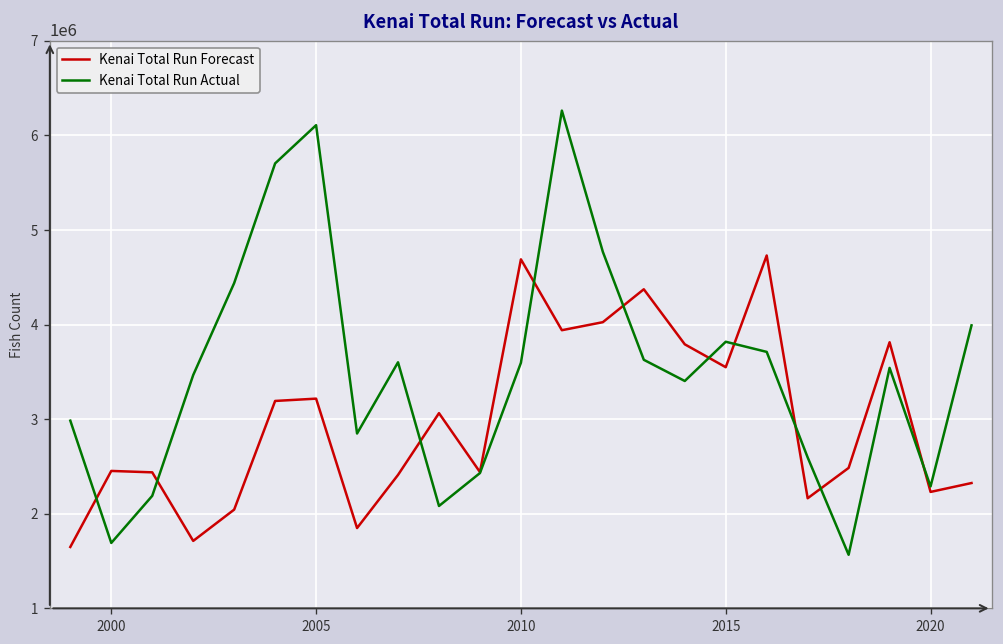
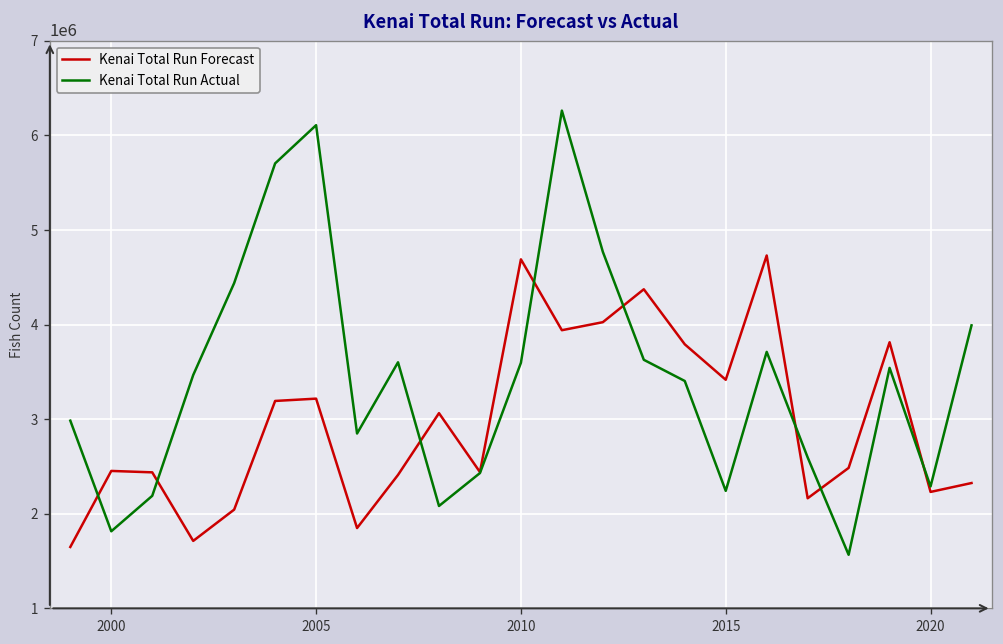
  {
    "Kenai Total Run Forecast": {
      "2000": 2500000,
      "2005": 3200000,
      "2010": 4700000,
-     "2015": 3600000,
+     "2015": 3400000,
      "2020": 2200000
    },
    "Kenai Total Run Actual": {
-     "2000": 1700000,
+     "2000": 1800000,
      "2005": 6100000,
      "2010": 3600000,
-     "2015": 3800000,
+     "2015": 2200000,
      "2020": 2300000
    }
  }
